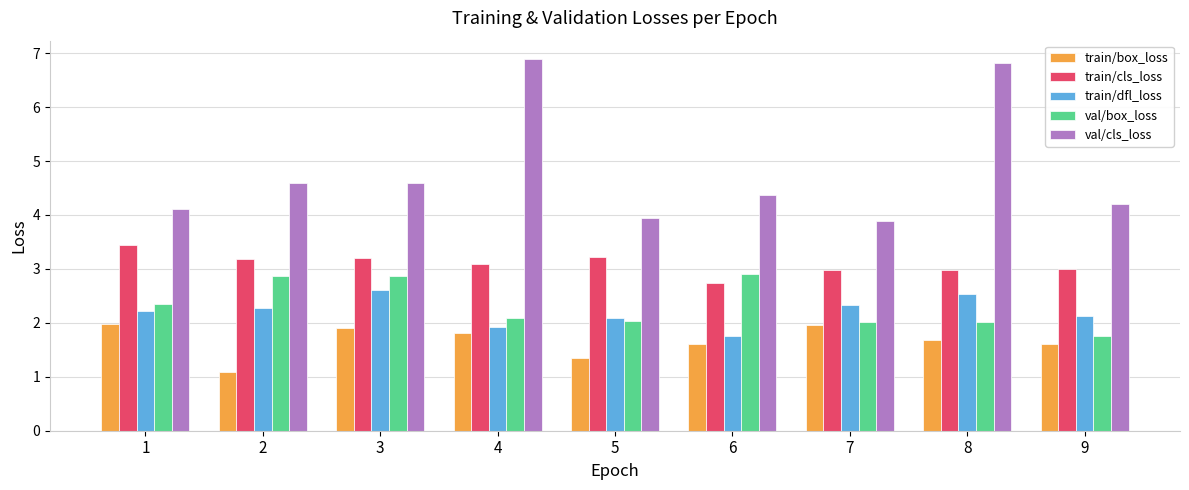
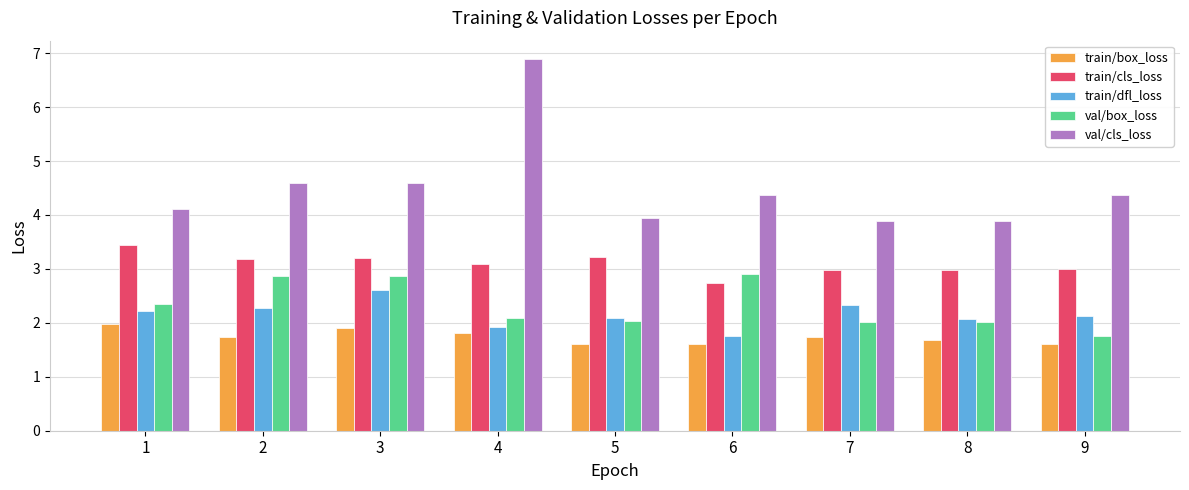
  {
    "train/box_loss": {
      "1": 2.0,
-     "2": 1.1,
+     "2": 1.7,
      "3": 1.9,
      "4": 1.8,
-     "5": 1.3,
+     "5": 1.6,
      "6": 1.6,
-     "7": 2.0,
+     "7": 1.7,
      "8": 1.7,
      "9": 1.6
    },
    "train/cls_loss": {
      "1": 3.4,
      "2": 3.2,
      "3": 3.2,
      "4": 3.1,
      "5": 3.2,
      "6": 2.7,
      "7": 3.0,
      "8": 3.0,
      "9": 3.0
    },
    "train/dfl_loss": {
      "1": 2.2,
      "2": 2.3,
      "3": 2.6,
      "4": 1.9,
      "5": 2.1,
      "6": 1.8,
      "7": 2.3,
-     "8": 2.5,
+     "8": 2.1,
      "9": 2.1
    },
    "val/box_loss": {
      "1": 2.3,
      "2": 2.9,
      "3": 2.9,
      "4": 2.1,
      "5": 2.0,
      "6": 2.9,
      "7": 2.0,
      "8": 2.0,
      "9": 1.8
    },
    "val/cls_loss": {
      "1": 4.1,
      "2": 4.6,
      "3": 4.6,
      "4": 6.9,
      "5": 3.9,
      "6": 4.4,
      "7": 3.9,
-     "8": 6.8,
-     "9": 4.2
+     "8": 3.9,
+     "9": 4.4
    }
  }
